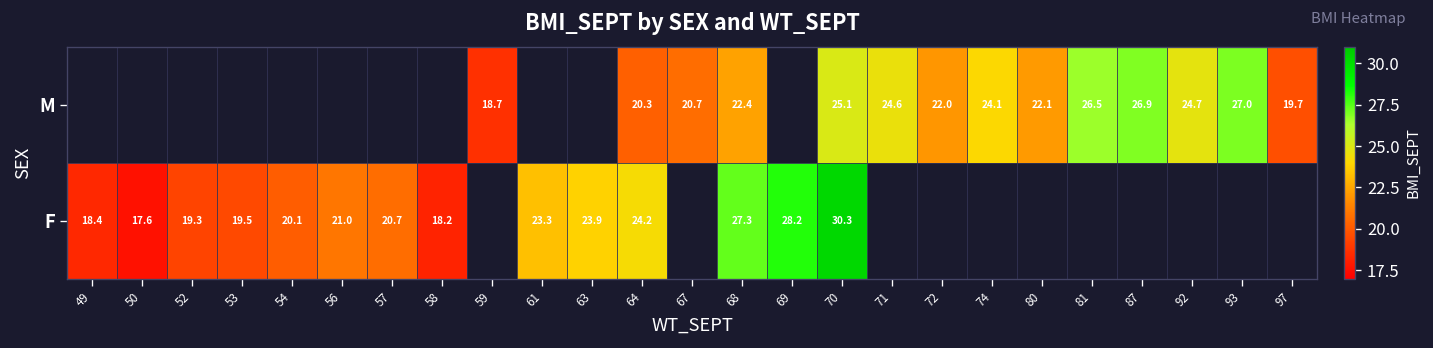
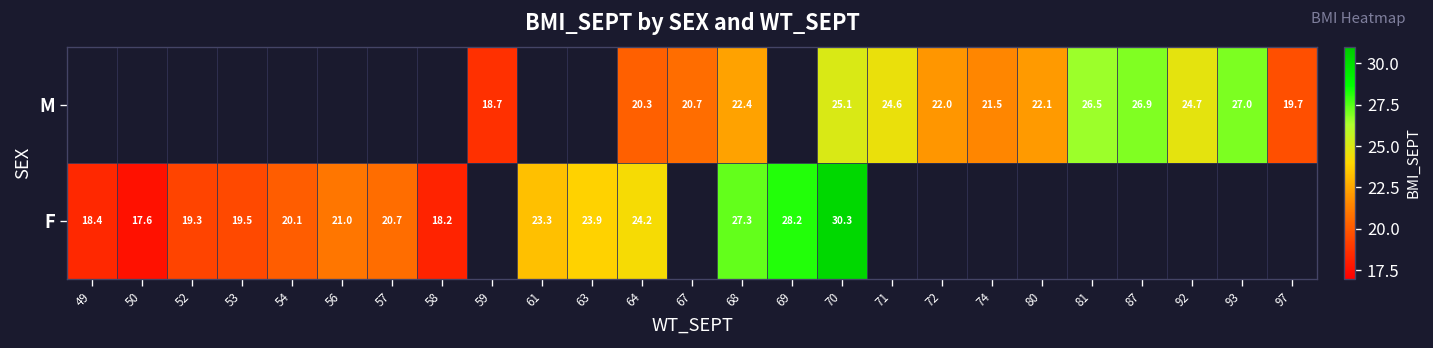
  {
    "M": {
      "59": 18.7,
      "64": 20.3,
      "67": 20.7,
      "68": 22.4,
      "70": 25.1,
      "71": 24.6,
      "72": 22.0,
-     "74": 24.1,
+     "74": 21.5,
      "80": 22.1,
      "81": 26.5,
      "87": 26.9,
      "92": 24.7,
      "93": 27.0,
      "97": 19.7
    },
    "F": {
      "49": 18.4,
      "50": 17.6,
      "52": 19.3,
      "53": 19.5,
      "54": 20.1,
      "56": 21.0,
      "57": 20.7,
      "58": 18.2,
      "61": 23.3,
      "63": 23.9,
      "64": 24.2,
      "68": 27.3,
      "69": 28.2,
      "70": 30.3
    }
  }
